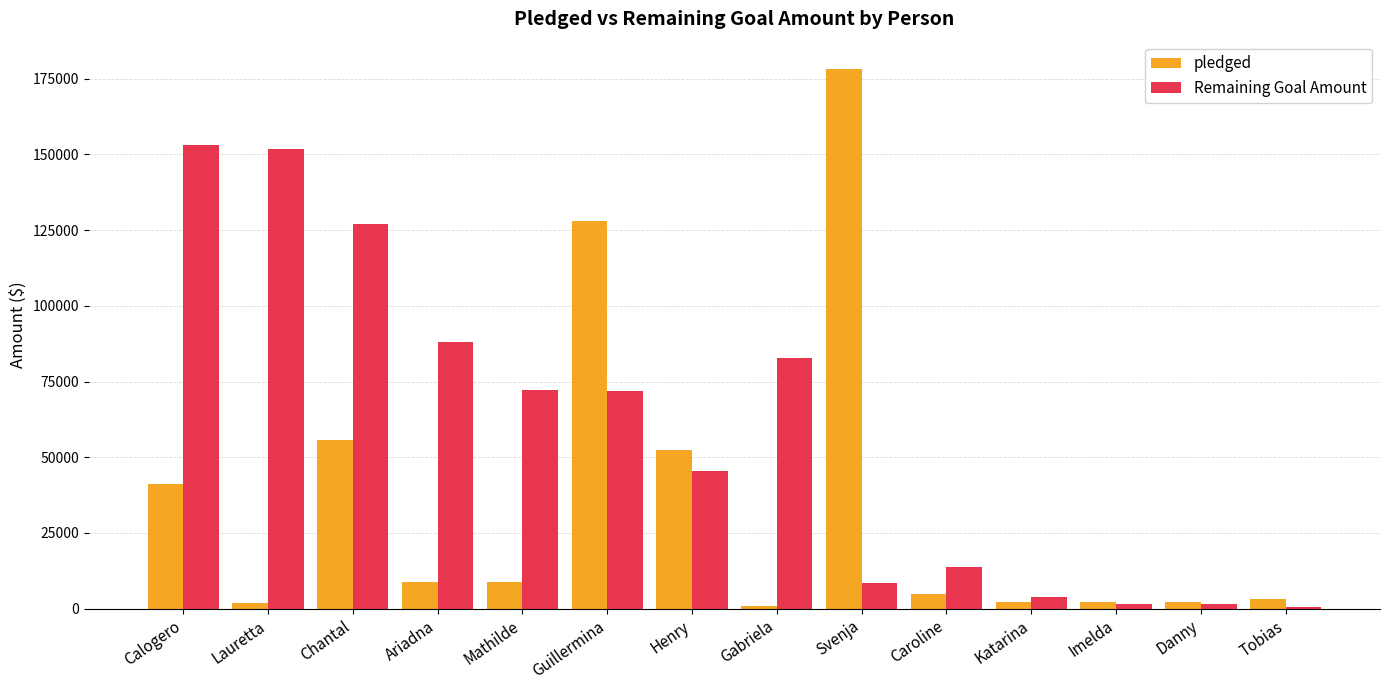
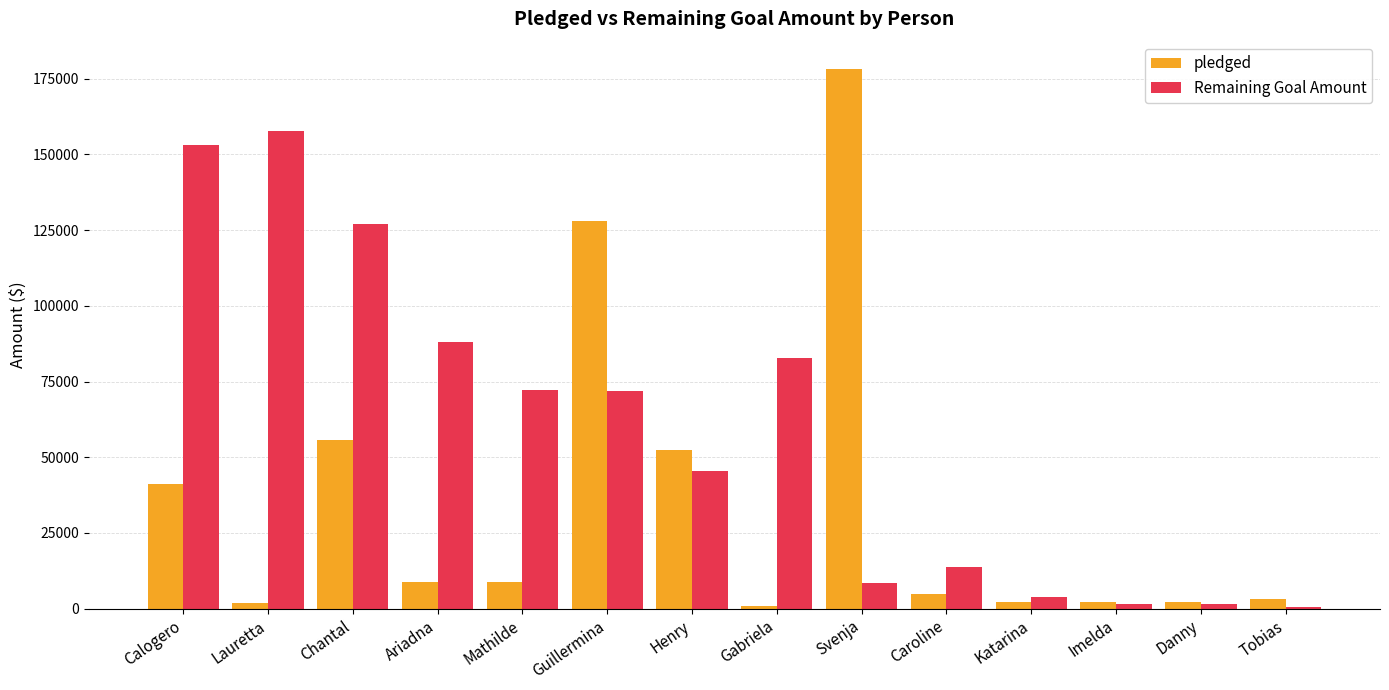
  {
    "pledged": {
      "Calogero": 41000,
      "Lauretta": 2000,
      "Chantal": 56000,
      "Ariadna": 9000,
      "Mathilde": 9000,
      "Guillermina": 128000,
      "Henry": 52000,
      "Svenja": 178000,
      "Caroline": 5000,
      "Katarina": 2000,
      "Imelda": 2000,
      "Danny": 2000,
      "Tobias": 3000
    },
    "Remaining Goal Amount": {
      "Calogero": 153000,
-     "Lauretta": 152000,
+     "Lauretta": 158000,
      "Chantal": 127000,
      "Ariadna": 88000,
      "Mathilde": 72000,
      "Guillermina": 72000,
      "Henry": 46000,
      "Gabriela": 83000,
      "Svenja": 8000,
      "Caroline": 14000,
      "Katarina": 4000,
      "Imelda": 2000,
      "Danny": 2000
    }
  }
